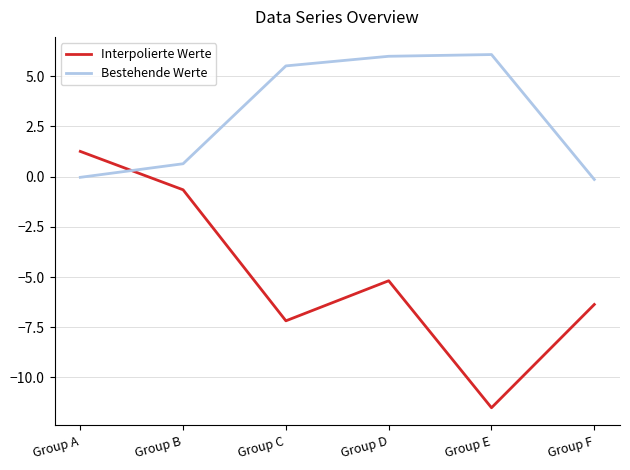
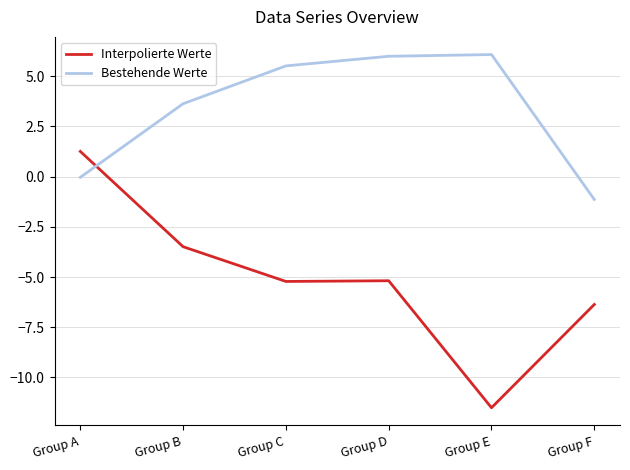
  {
    "Interpolierte Werte": {
      "Group A": 1.3,
-     "Group B": -0.7,
-     "Group C": -7.2,
+     "Group B": -3.5,
+     "Group C": -5.2,
      "Group D": -5.2,
      "Group E": -11.5,
      "Group F": -6.4
    },
    "Bestehende Werte": {
      "Group A": 0.0,
-     "Group B": 0.6,
+     "Group B": 3.6,
      "Group C": 5.5,
      "Group D": 6.0,
      "Group E": 6.1,
-     "Group F": -0.1
+     "Group F": -1.1
    }
  }
